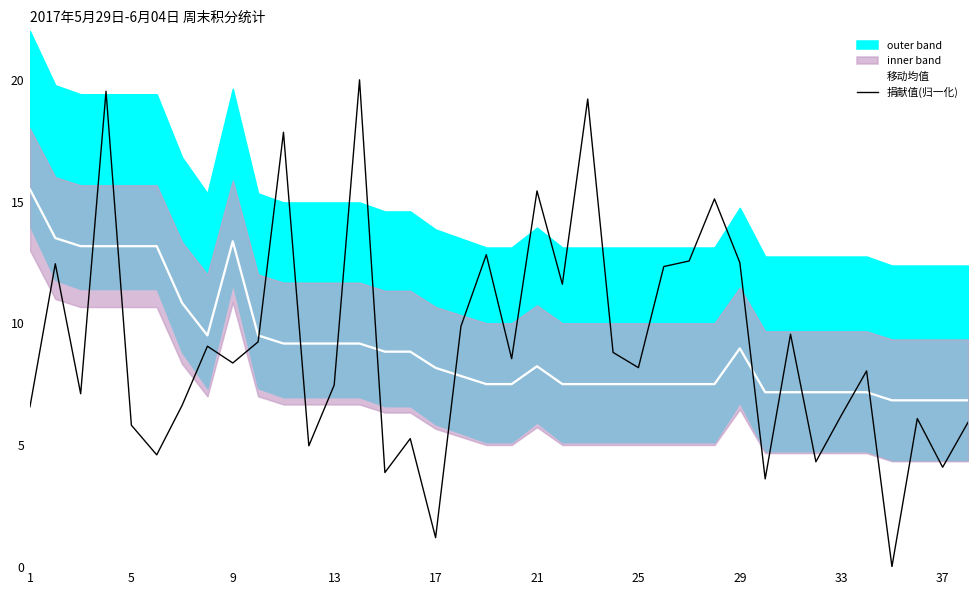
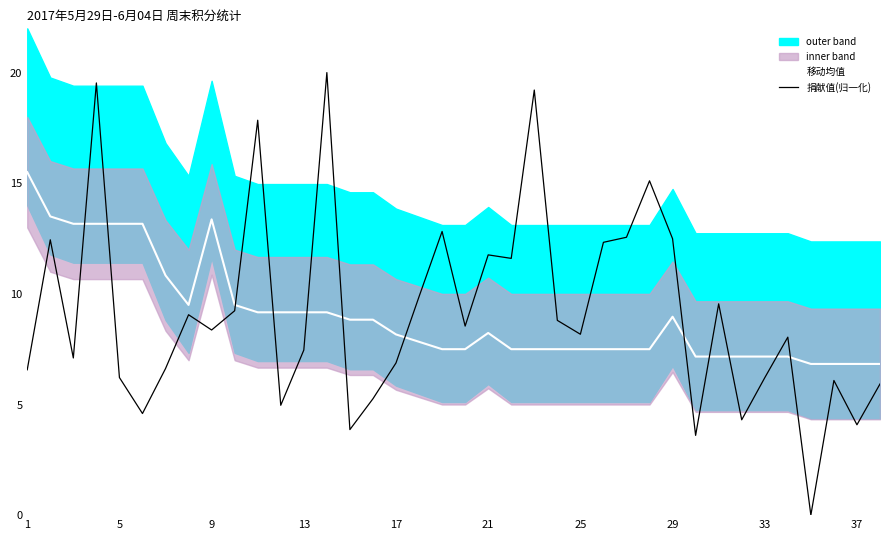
  {
    "移动均值": {
      "1": 15.5,
      "5": 13.2,
      "9": 13.4,
      "13": 9.2,
      "17": 8.2,
      "21": 8.2,
      "25": 7.5,
      "29": 9.0,
      "33": 7.2,
      "37": 6.8
    },
    "捐献值(归一化)": {
      "1": 6.6,
-     "5": 5.8,
+     "5": 6.2,
      "9": 8.4,
      "13": 7.5,
-     "17": 1.2,
-     "21": 15.4,
+     "17": 6.9,
+     "21": 11.8,
      "25": 8.2,
      "29": 12.5,
      "33": 6.2,
      "37": 4.1
    }
  }
